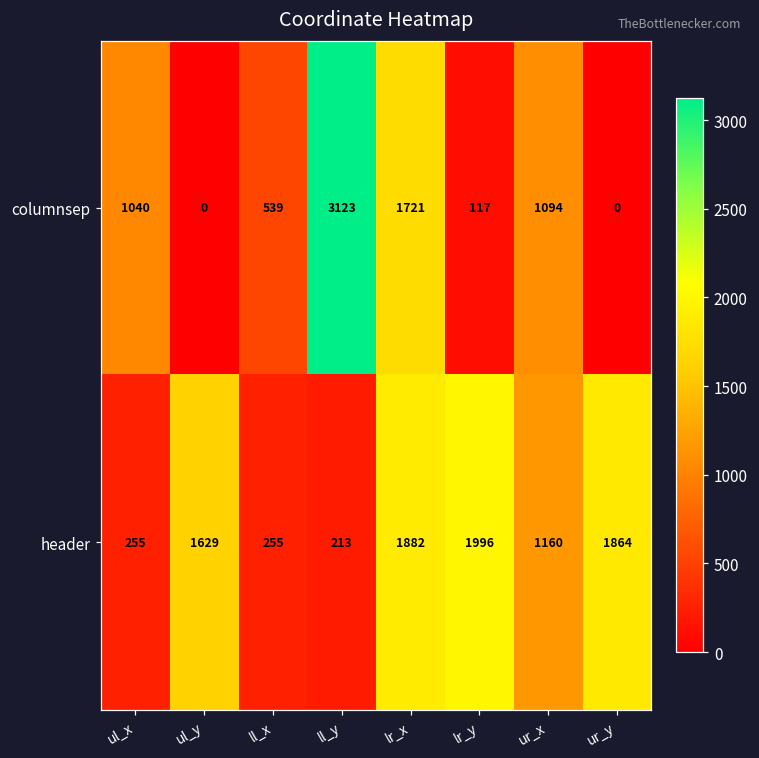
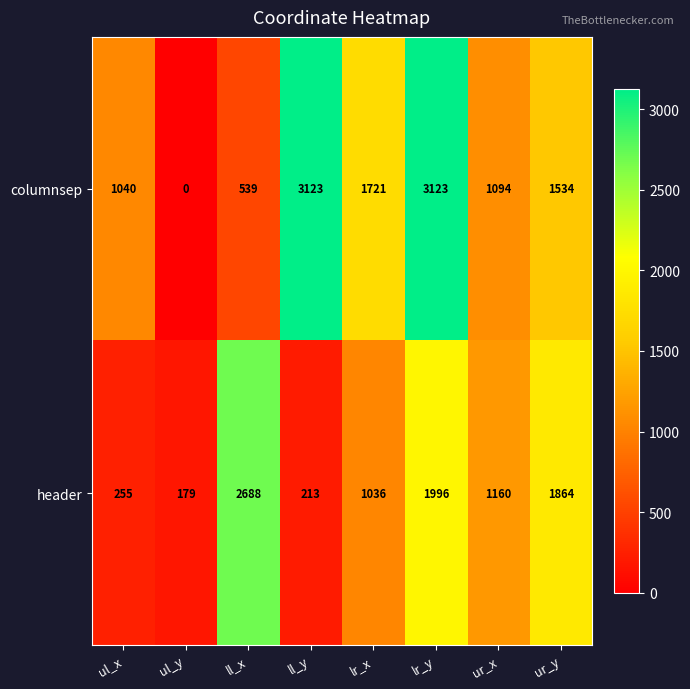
  {
    "columnsep": {
      "ul_x": 1040,
      "ul_y": 0,
      "ll_x": 539,
      "ll_y": 3123,
      "lr_x": 1721,
-     "lr_y": 117,
+     "lr_y": 3123,
      "ur_x": 1094,
-     "ur_y": 0
+     "ur_y": 1534
    },
    "header": {
      "ul_x": 255,
-     "ul_y": 1629,
-     "ll_x": 255,
+     "ul_y": 179,
+     "ll_x": 2688,
      "ll_y": 213,
-     "lr_x": 1882,
+     "lr_x": 1036,
      "lr_y": 1996,
      "ur_x": 1160,
      "ur_y": 1864
    }
  }
